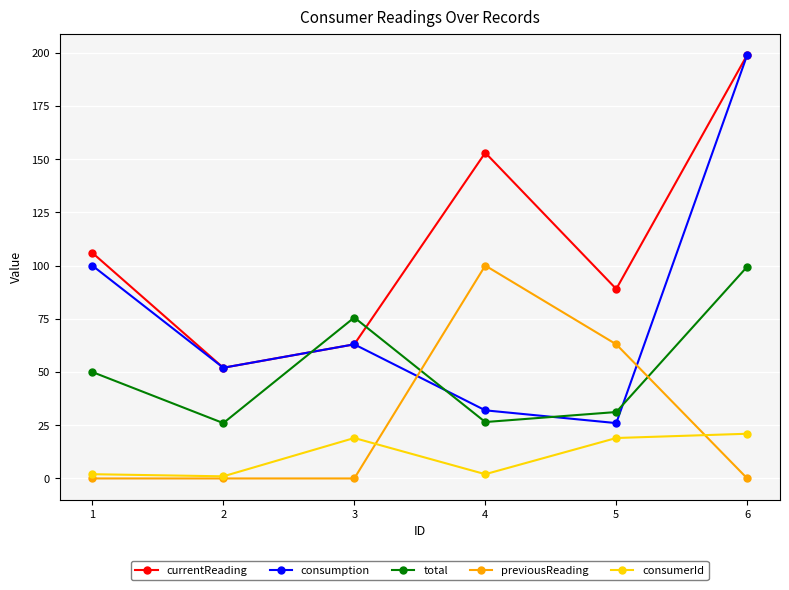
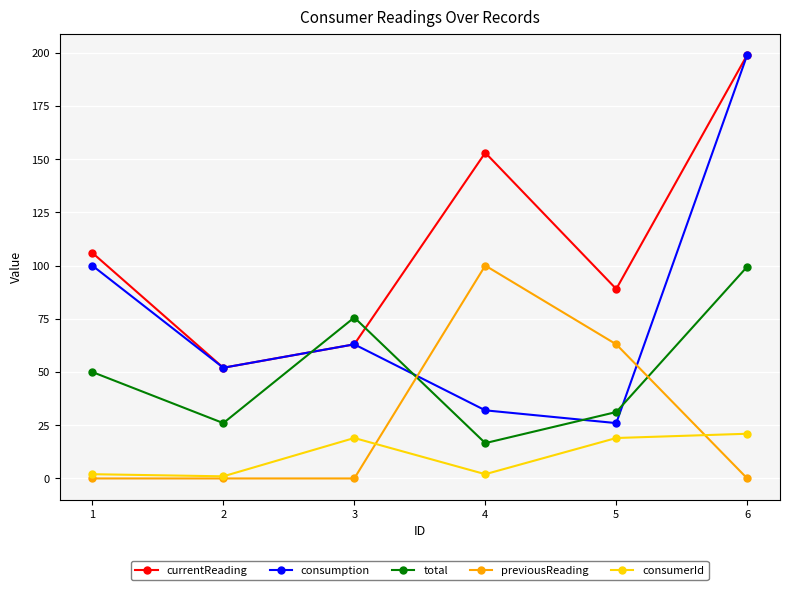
  {
    "currentReading": {
      "1": 106,
      "4": 153,
      "5": 89
    },
    "consumption": {
      "1": 100,
      "4": 32,
      "5": 26
    },
    "total": {
      "1": 50,
      "2": 26,
      "3": 76,
-     "4": 27,
+     "4": 17,
      "5": 31,
      "6": 100
    }
  }
